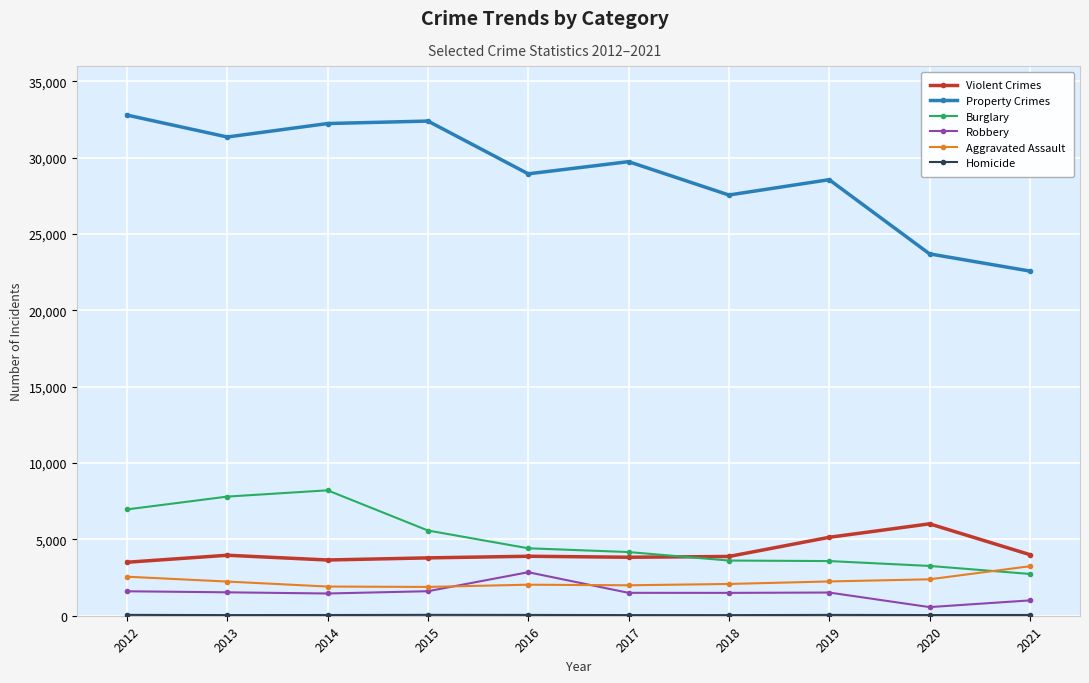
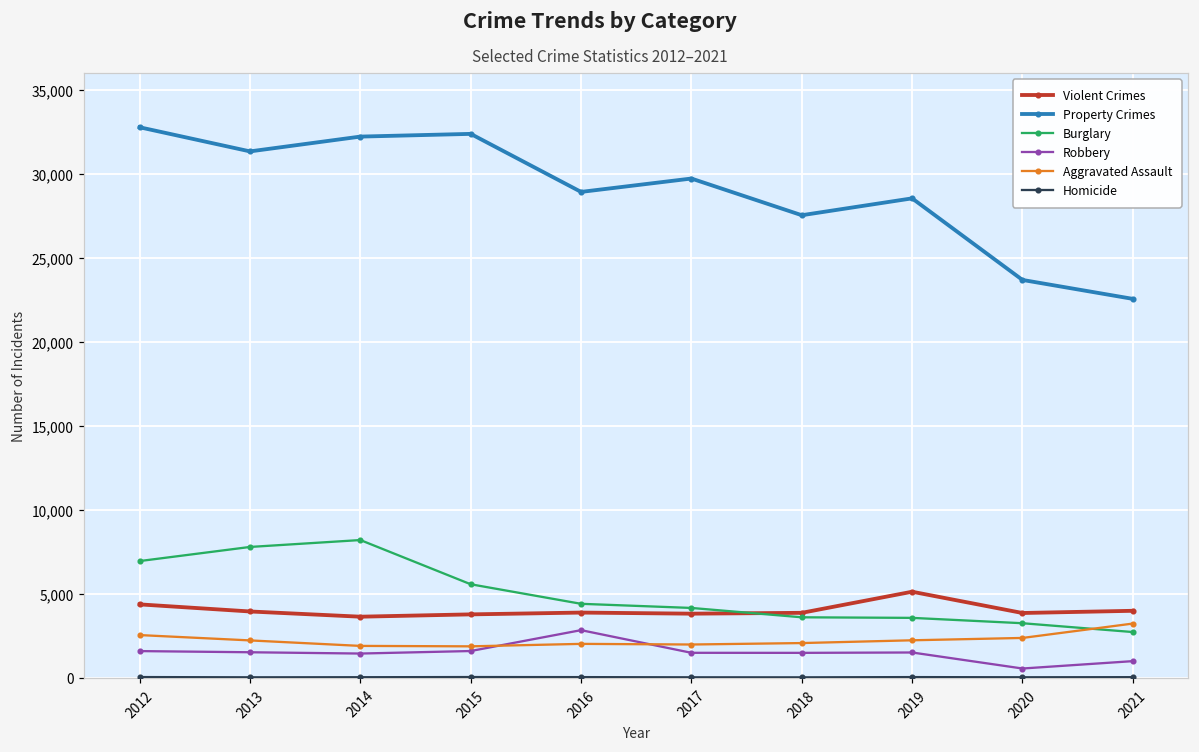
  {
    "Violent Crimes": {
-     "2012": "3,500",
+     "2012": "4,400",
      "2013": "4,000",
      "2014": "3,700",
      "2015": "3,800",
      "2016": "3,900",
      "2017": "3,800",
      "2018": "3,900",
      "2019": "5,100",
-     "2020": "6,000",
+     "2020": "3,900",
      "2021": "4,000"
    },
    "Property Crimes": {
      "2012": "32,800",
      "2013": "31,400",
      "2014": "32,200",
      "2015": "32,400",
      "2016": "28,900",
      "2017": "29,700",
      "2018": "27,600",
      "2019": "28,600",
      "2020": "23,700",
      "2021": "22,600"
    },
    "Burglary": {
      "2012": "7,000",
      "2013": "7,800",
      "2014": "8,200",
      "2015": "5,600",
      "2016": "4,400",
      "2017": "4,200",
      "2018": "3,600",
      "2019": "3,600",
      "2020": "3,300",
      "2021": "2,700"
    },
    "Robbery": {
      "2012": "1,600",
      "2013": "1,500",
      "2014": "1,500",
      "2015": "1,600",
      "2016": "2,800",
      "2017": "1,500",
      "2018": "1,500",
      "2019": "1,500",
      "2020": "600",
      "2021": "1,000"
    },
    "Aggravated Assault": {
      "2012": "2,600",
      "2013": "2,200",
      "2014": "1,900",
      "2015": "1,900",
      "2016": "2,000",
      "2017": "2,000",
      "2018": "2,100",
      "2019": "2,200",
      "2020": "2,400",
      "2021": "3,200"
    },
    "Homicide": {
      "2012": "100",
      "2013": "0",
      "2014": "0",
      "2015": "100",
      "2016": "100",
      "2017": "0",
      "2018": "0",
      "2019": "100",
      "2020": "0",
      "2021": "100"
    }
  }
